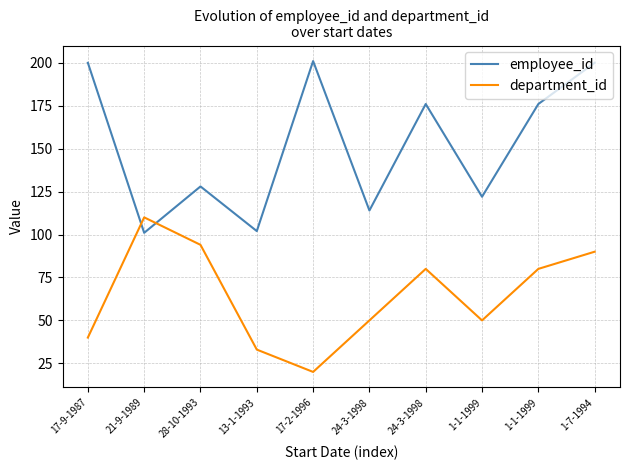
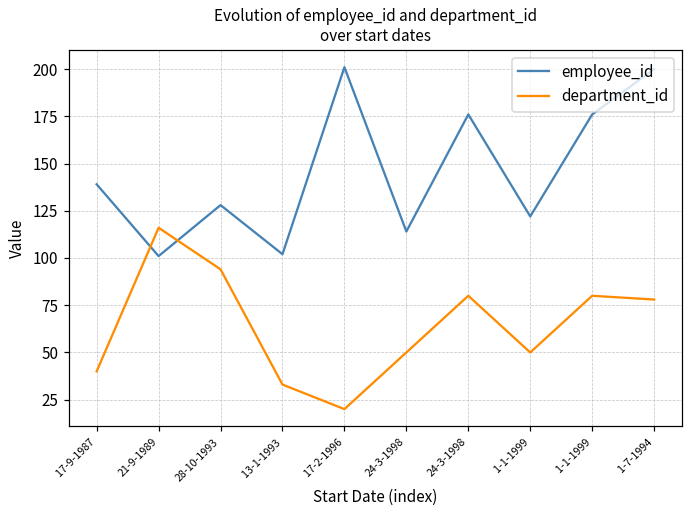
  {
    "employee_id": {
-     "17-9-1987": 200,
+     "17-9-1987": 139,
      "21-9-1989": 101,
      "28-10-1993": 128,
      "13-1-1993": 102,
      "17-2-1996": 201
    },
    "department_id": {
      "17-9-1987": 40,
-     "21-9-1989": 110,
+     "21-9-1989": 116,
      "28-10-1993": 94,
      "13-1-1993": 33,
      "17-2-1996": 20,
-     "1-7-1994": 90
+     "1-7-1994": 78
    }
  }
